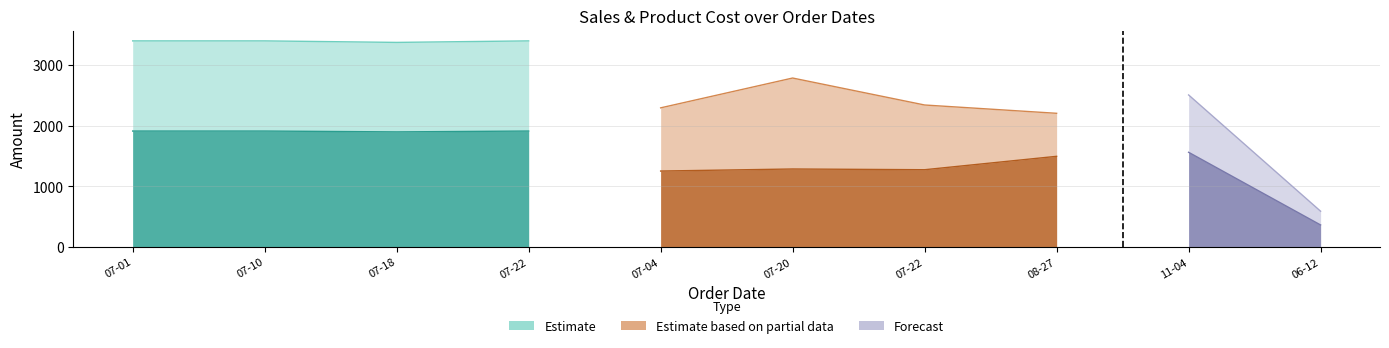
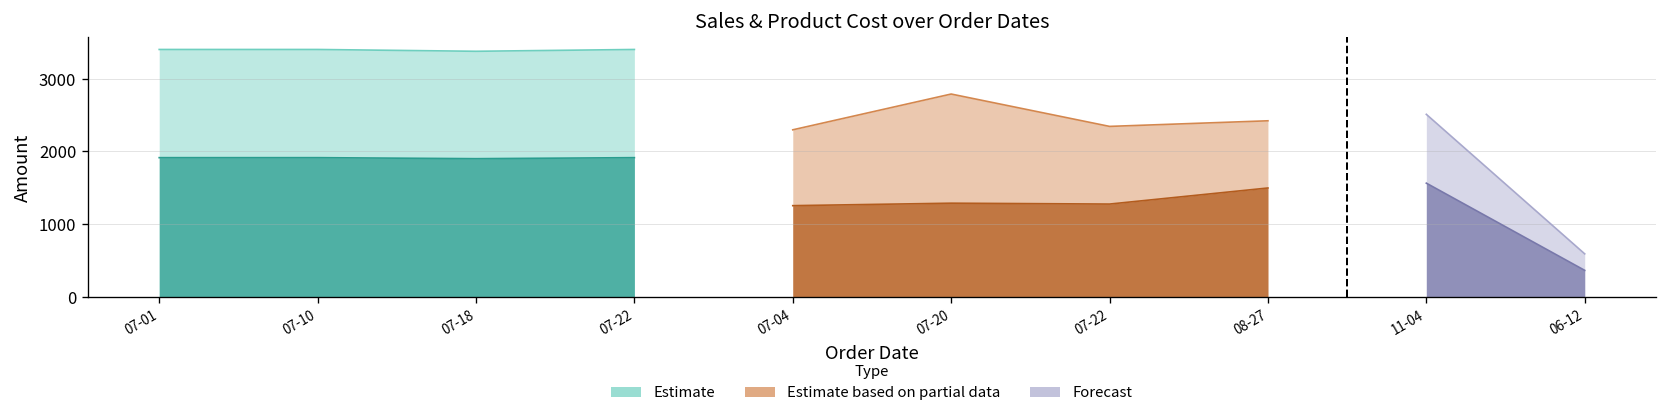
  {
    "Estimate based on partial data": {
      "07-04": 2300,
      "07-20": 2800,
      "07-22": 2300,
-     "08-27": 2200
+     "08-27": 2400
    }
  }
